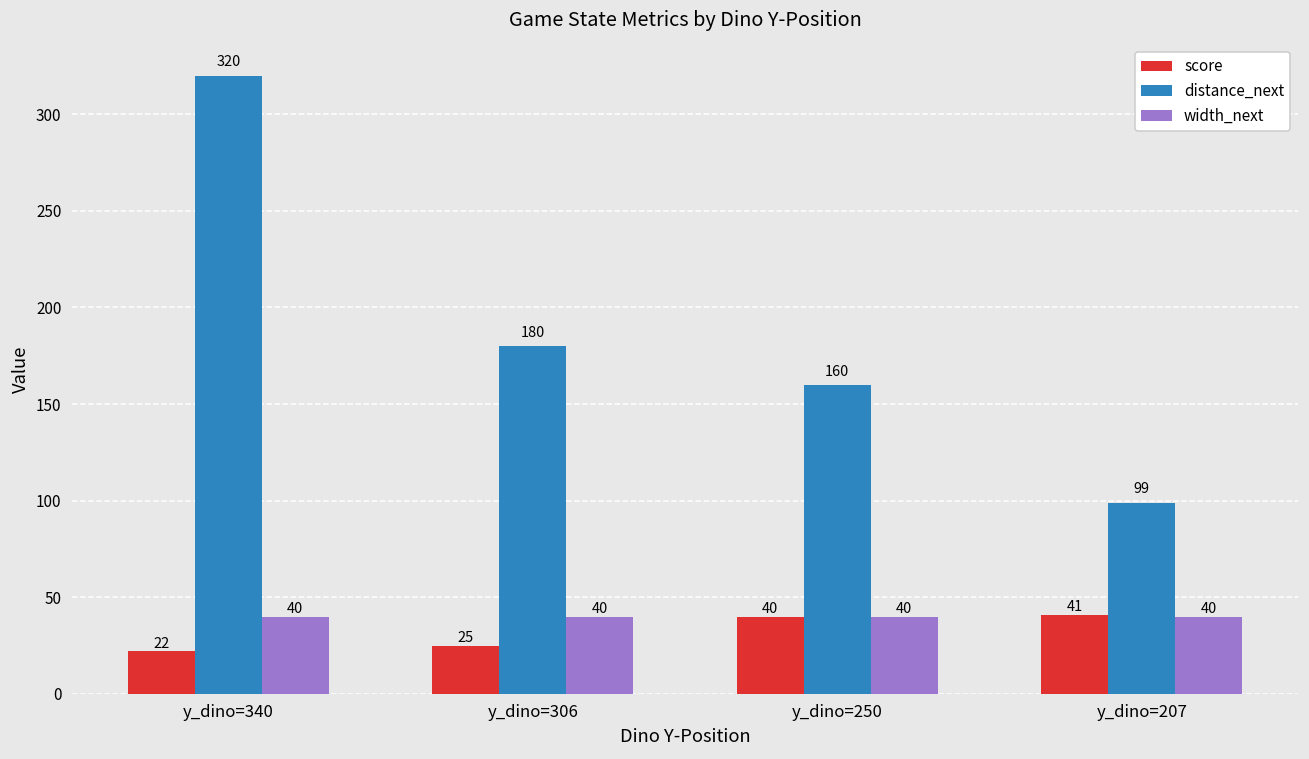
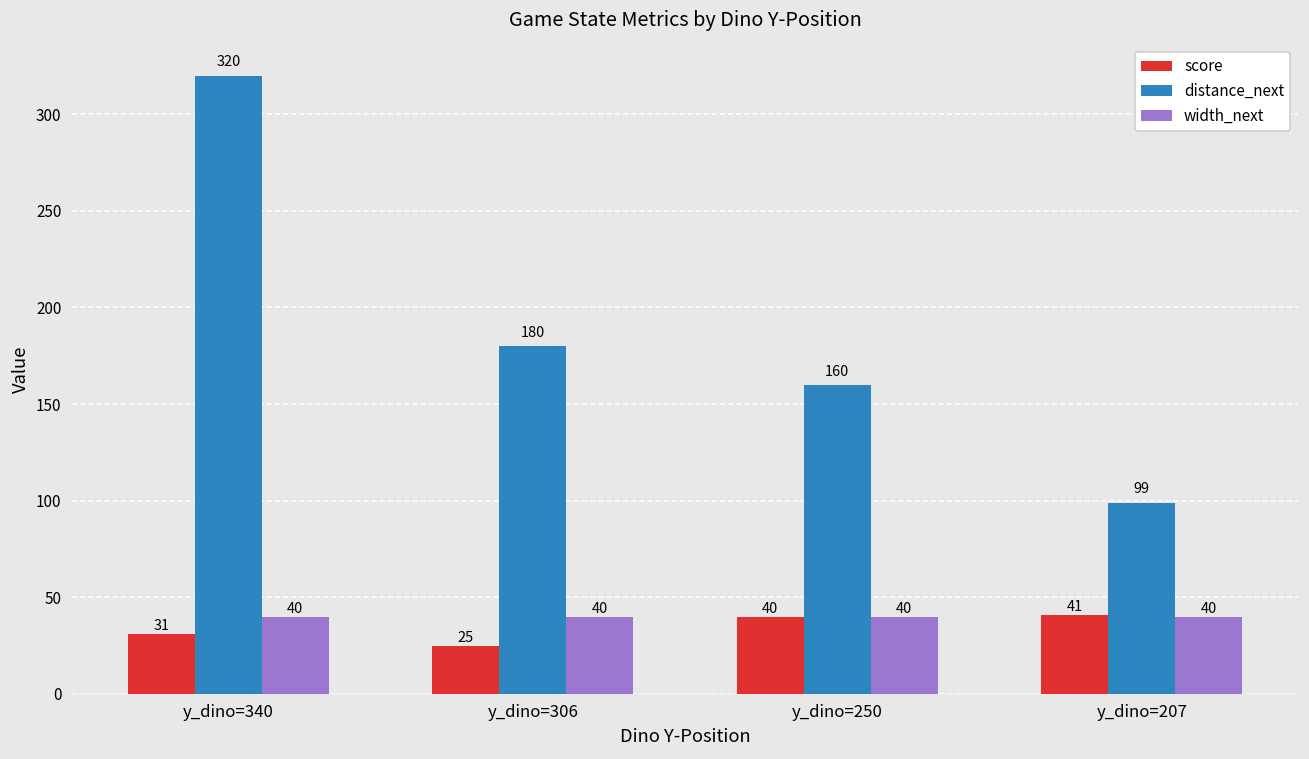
  {
    "score": {
-     "y_dino=340": 22,
+     "y_dino=340": 31,
      "y_dino=306": 25,
      "y_dino=250": 40,
      "y_dino=207": 41
    },
    "distance_next": {
      "y_dino=340": 320,
      "y_dino=306": 180,
      "y_dino=250": 160,
      "y_dino=207": 99
    },
    "width_next": {
      "y_dino=340": 40,
      "y_dino=306": 40,
      "y_dino=250": 40,
      "y_dino=207": 40
    }
  }
